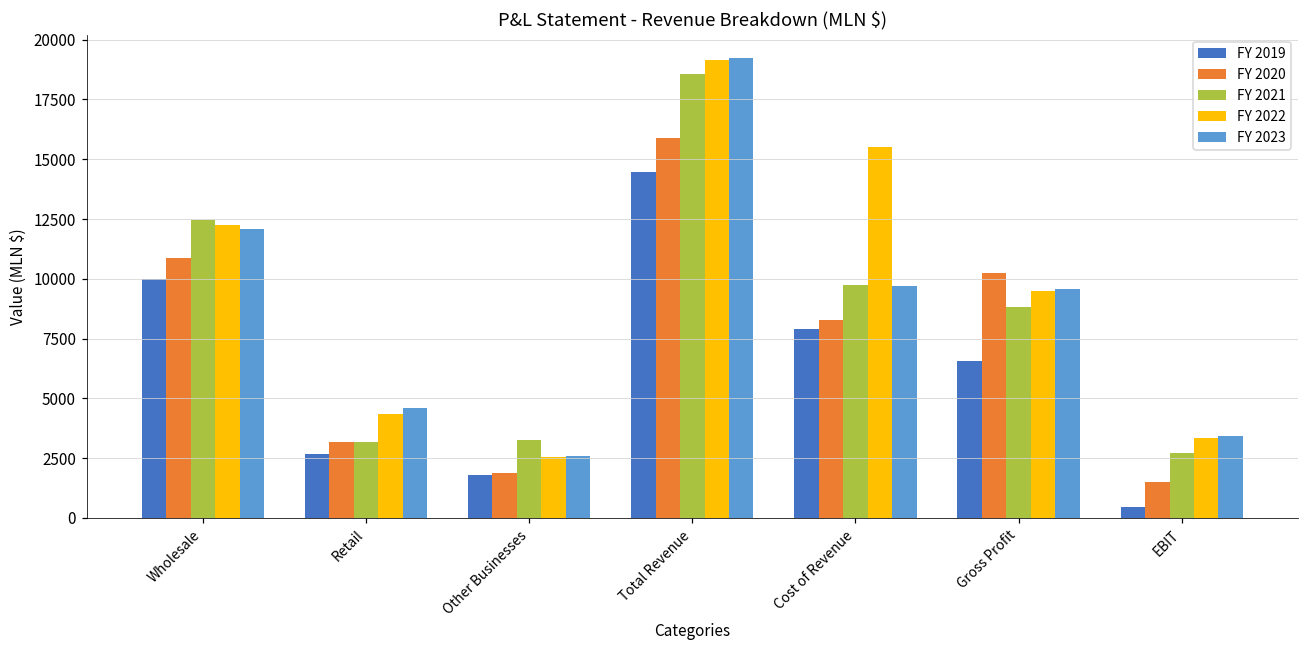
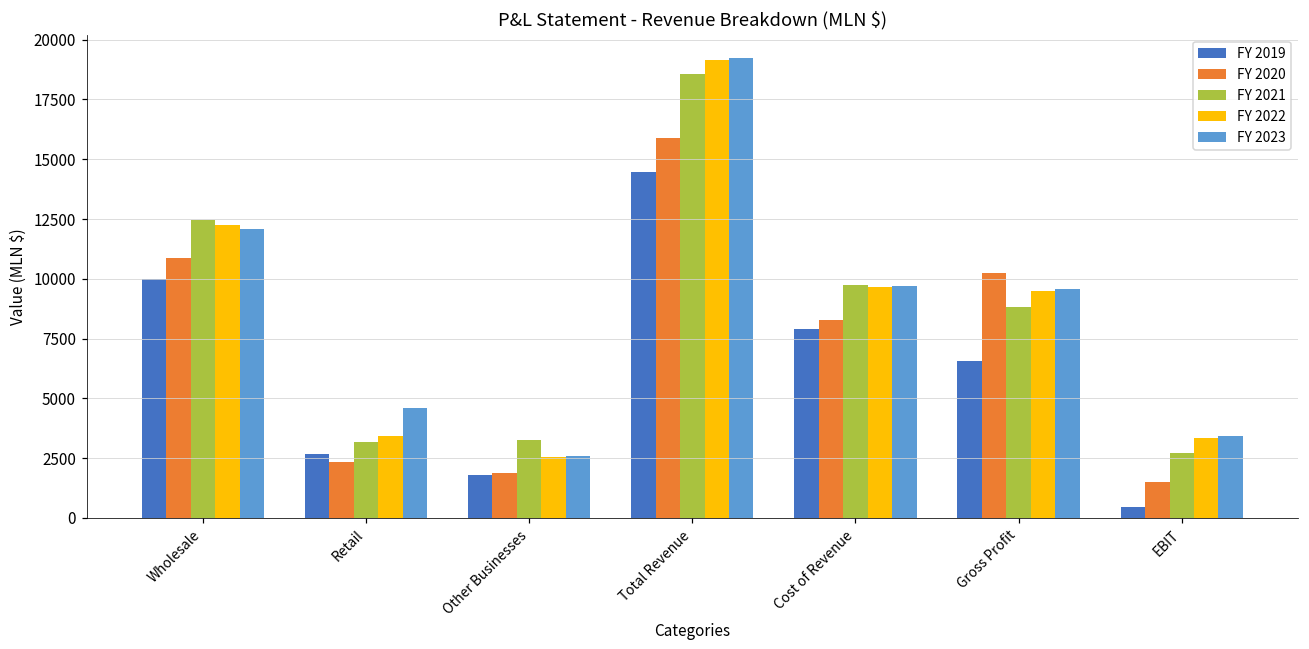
  {
    "FY 2020": {
      "Wholesale": 10900,
-     "Retail": 3200,
+     "Retail": 2300,
      "Other Businesses": 1900,
      "Total Revenue": 15900,
      "Cost of Revenue": 8300,
      "Gross Profit": 10300,
      "EBIT": 1500
    },
    "FY 2021": {
      "Wholesale": 12500,
      "Retail": 3200,
      "Other Businesses": 3200,
      "Total Revenue": 18500,
      "Cost of Revenue": 9700,
      "Gross Profit": 8800,
      "EBIT": 2700
    },
    "FY 2022": {
      "Wholesale": 12300,
-     "Retail": 4300,
+     "Retail": 3400,
      "Other Businesses": 2500,
      "Total Revenue": 19100,
-     "Cost of Revenue": 15500,
+     "Cost of Revenue": 9700,
      "Gross Profit": 9500,
      "EBIT": 3400
    }
  }
